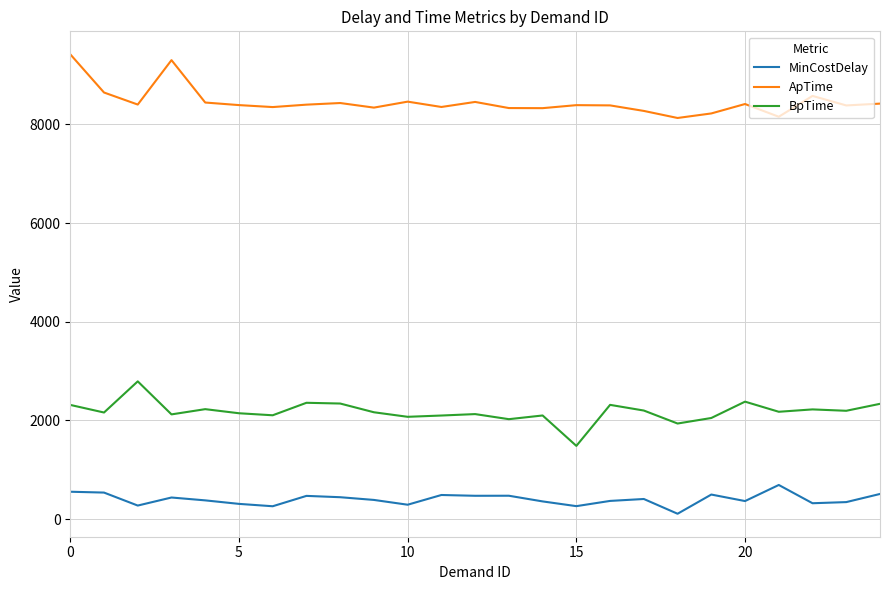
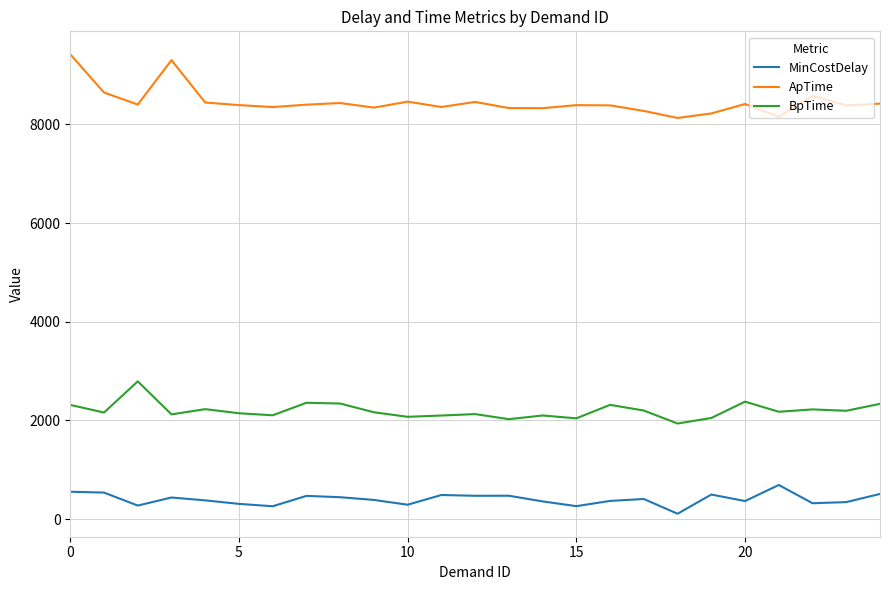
  {
    "MinCostDelay": {
      "0": 600,
      "5": 300,
      "10": 300,
      "15": 300,
      "20": 400
    },
    "ApTime": {
      "0": 9400,
      "5": 8400,
      "10": 8500,
      "15": 8400,
      "20": 8400
    },
    "BpTime": {
      "0": 2300,
      "5": 2100,
      "10": 2100,
-     "15": 1500,
+     "15": 2000,
      "20": 2400
    }
  }
